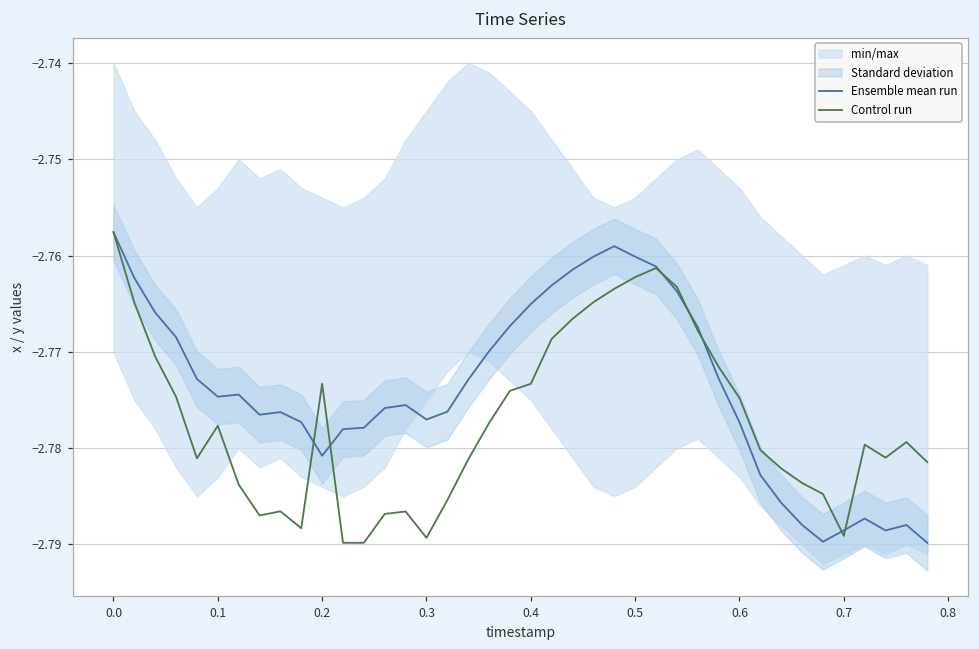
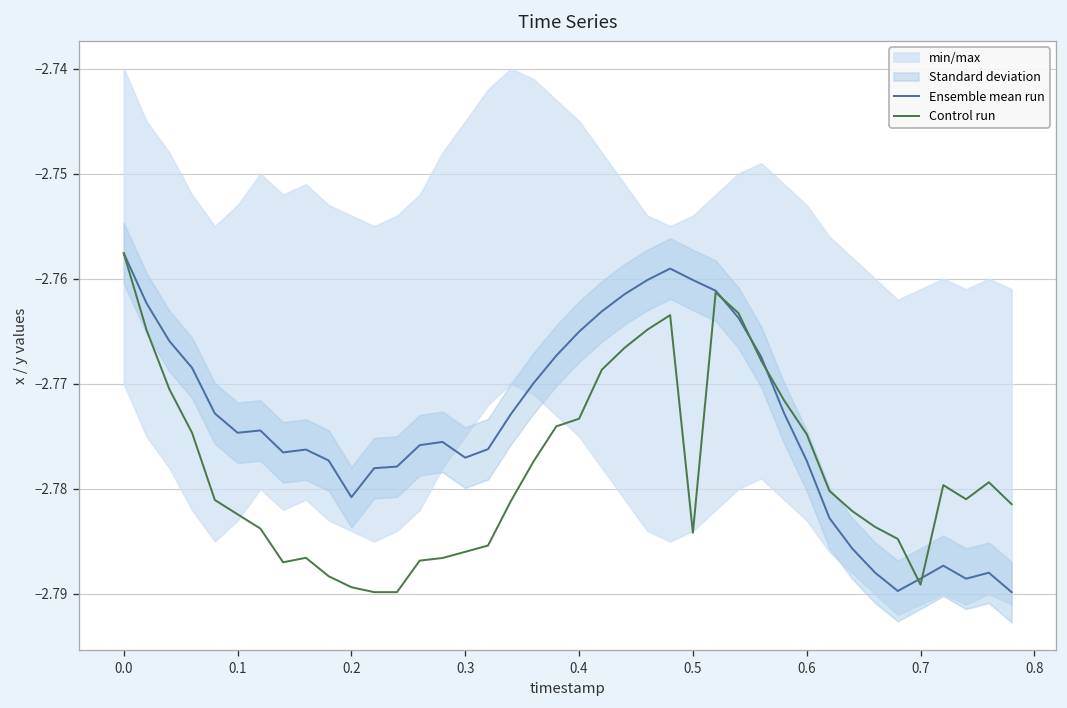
  {
    "Ensemble mean run": {
      "0.1": -2.775,
      "0.2": -2.781,
      "0.3": -2.777,
      "0.4": -2.765,
      "0.5": -2.760,
      "0.6": -2.777,
      "0.7": -2.789
    },
    "Control run": {
-     "0.1": -2.778,
-     "0.2": -2.773,
-     "0.3": -2.789,
+     "0.1": -2.782,
+     "0.2": -2.789,
+     "0.3": -2.786,
      "0.4": -2.773,
-     "0.5": -2.762,
+     "0.5": -2.784,
      "0.6": -2.775,
      "0.7": -2.789
    }
  }
